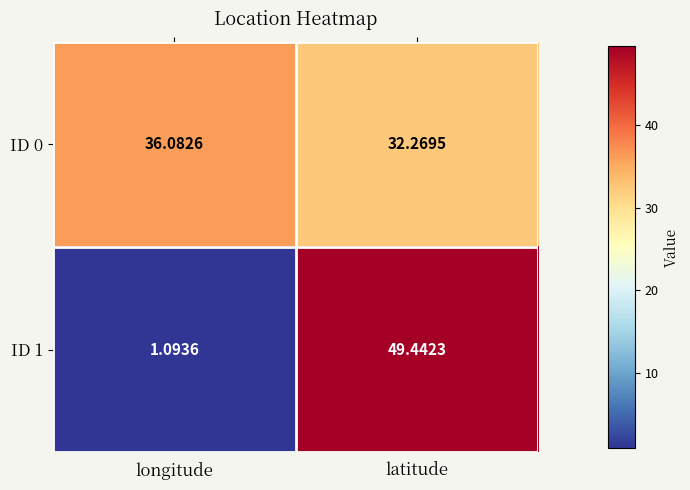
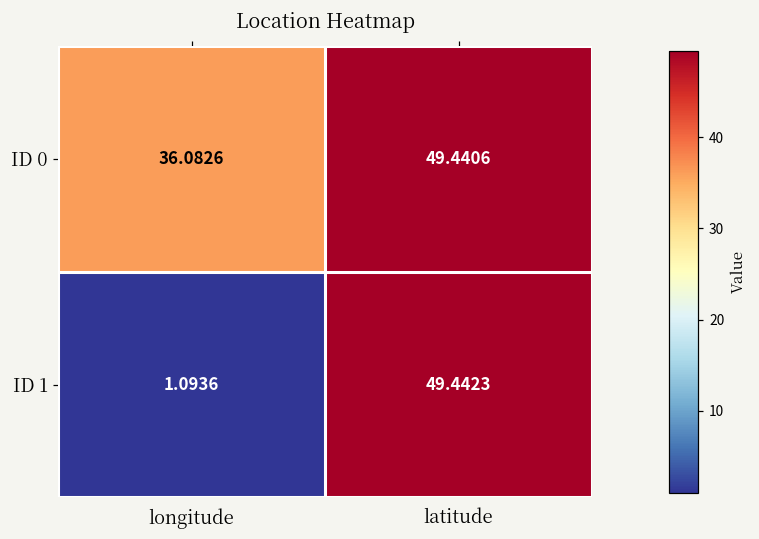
  {
    "ID 0": {
      "longitude": 36.0826,
-     "latitude": 32.2695
+     "latitude": 49.4406
    },
    "ID 1": {
      "longitude": 1.0936,
      "latitude": 49.4423
    }
  }
